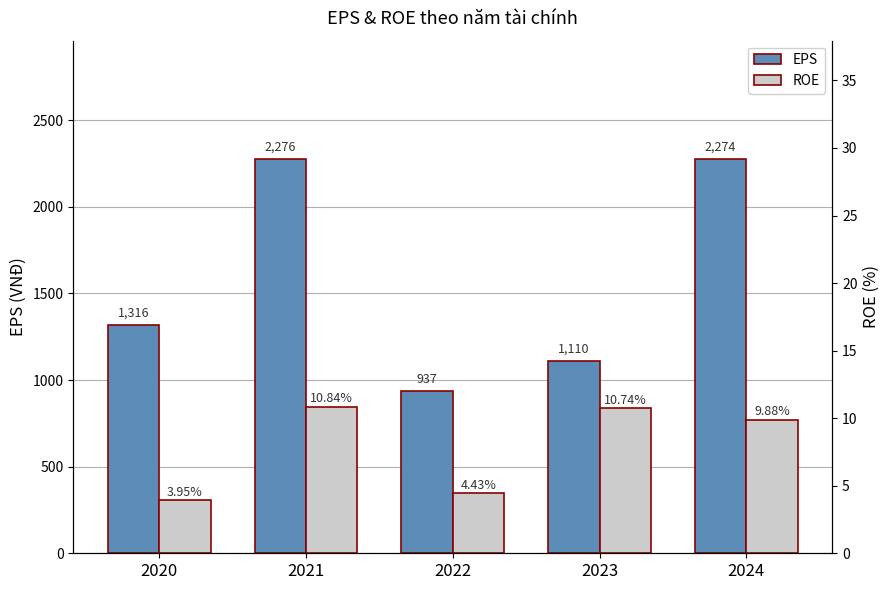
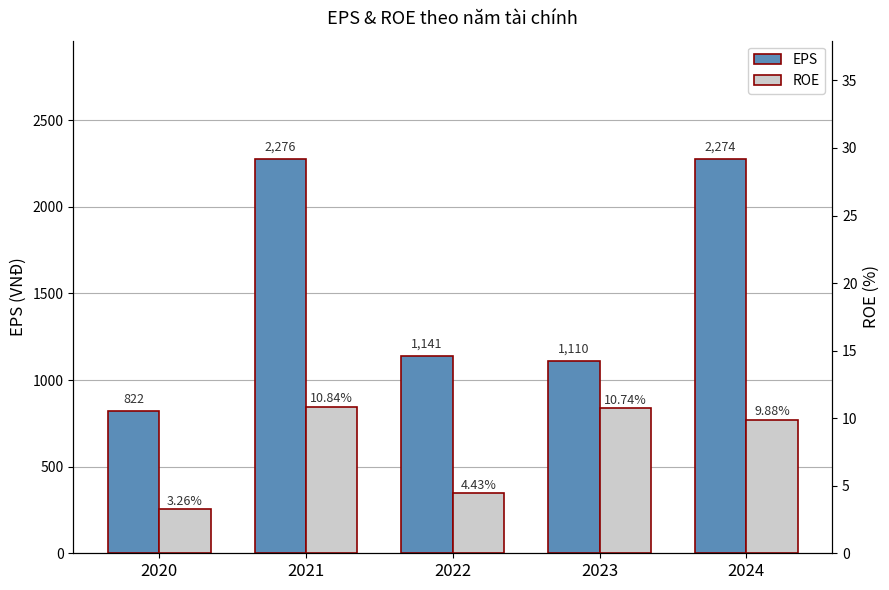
  {
    "EPS": {
-     "2020": "1,316",
+     "2020": "822",
      "2021": "2,276",
-     "2022": "937",
+     "2022": "1,141",
      "2023": "1,110",
      "2024": "2,274"
    },
    "ROE": {
-     "2020": "3.95%",
+     "2020": "3.26%",
      "2021": "10.84%",
      "2022": "4.43%",
      "2023": "10.74%",
      "2024": "9.88%"
    }
  }
